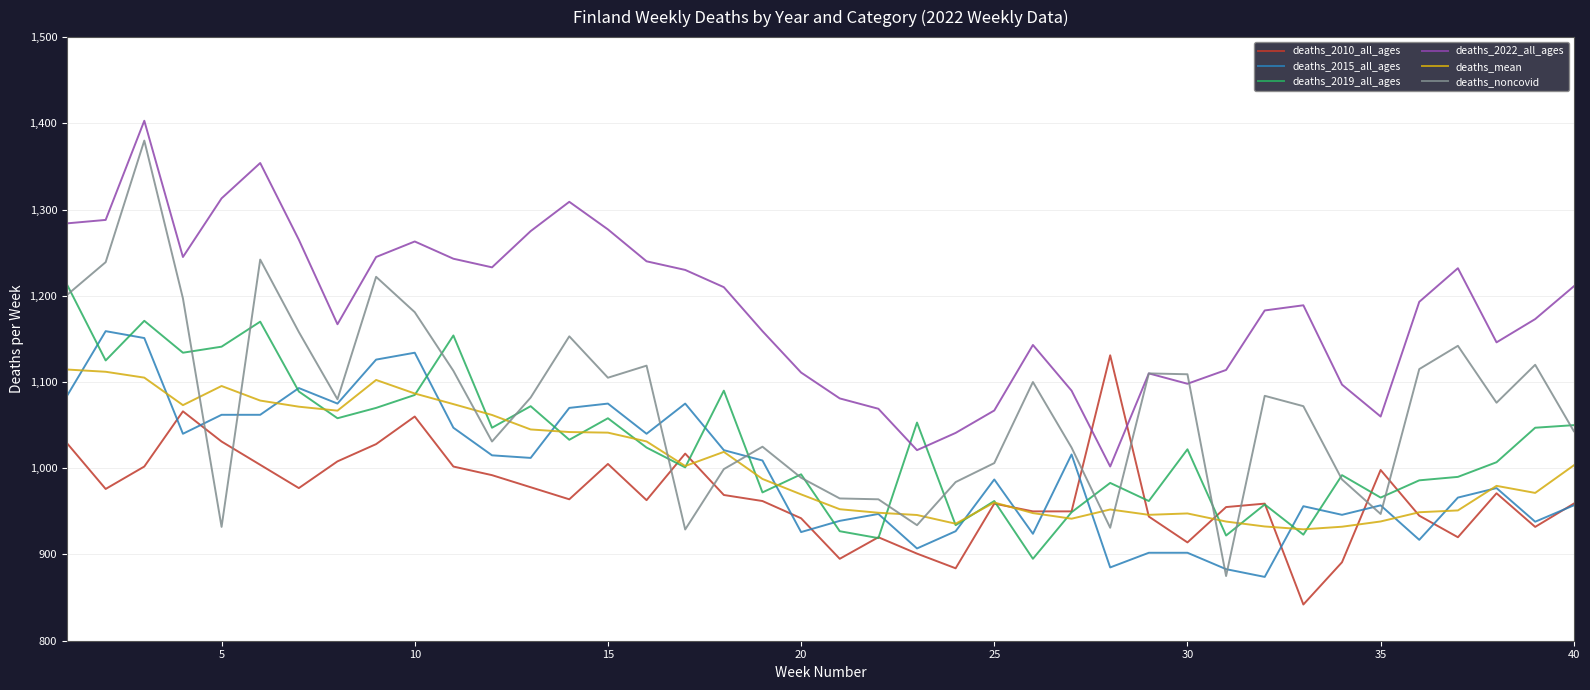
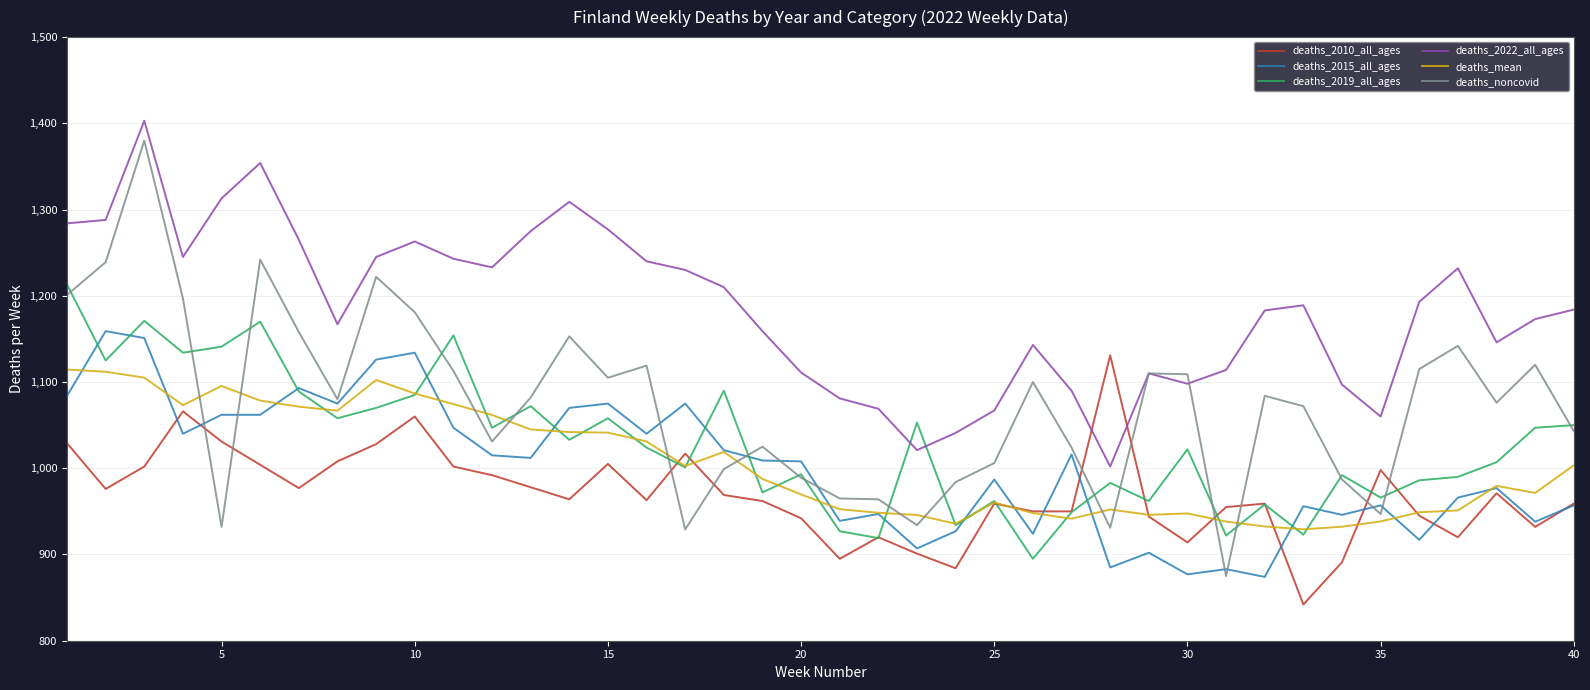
  {
    "deaths_2010_all_ages": {
      "5": "1,030",
      "10": "1,060",
      "15": "1,010",
      "20": "940",
      "30": "910",
      "35": "1,000"
    },
    "deaths_2015_all_ages": {
      "5": "1,060",
      "10": "1,130",
      "15": "1,080",
-     "20": "930",
+     "20": "1,010",
      "25": "990",
-     "30": "900",
+     "30": "880",
      "35": "960"
    },
    "deaths_2019_all_ages": {
      "5": "1,140",
      "15": "1,060",
      "20": "990",
      "30": "1,020",
      "35": "970",
      "40": "1,050"
    },
    "deaths_2022_all_ages": {
      "5": "1,310",
      "10": "1,260",
      "15": "1,280",
      "20": "1,110",
      "25": "1,070",
      "30": "1,100",
      "35": "1,060",
-     "40": "1,210"
+     "40": "1,180"
    },
    "deaths_mean": {
      "5": "1,100",
      "15": "1,040",
      "20": "970",
      "30": "950",
      "35": "940",
      "40": "1,000"
    },
    "deaths_noncovid": {
      "5": "930",
      "10": "1,180",
      "15": "1,110",
      "20": "990",
      "25": "1,010",
      "30": "1,110",
      "35": "950",
      "40": "1,040"
    }
  }
